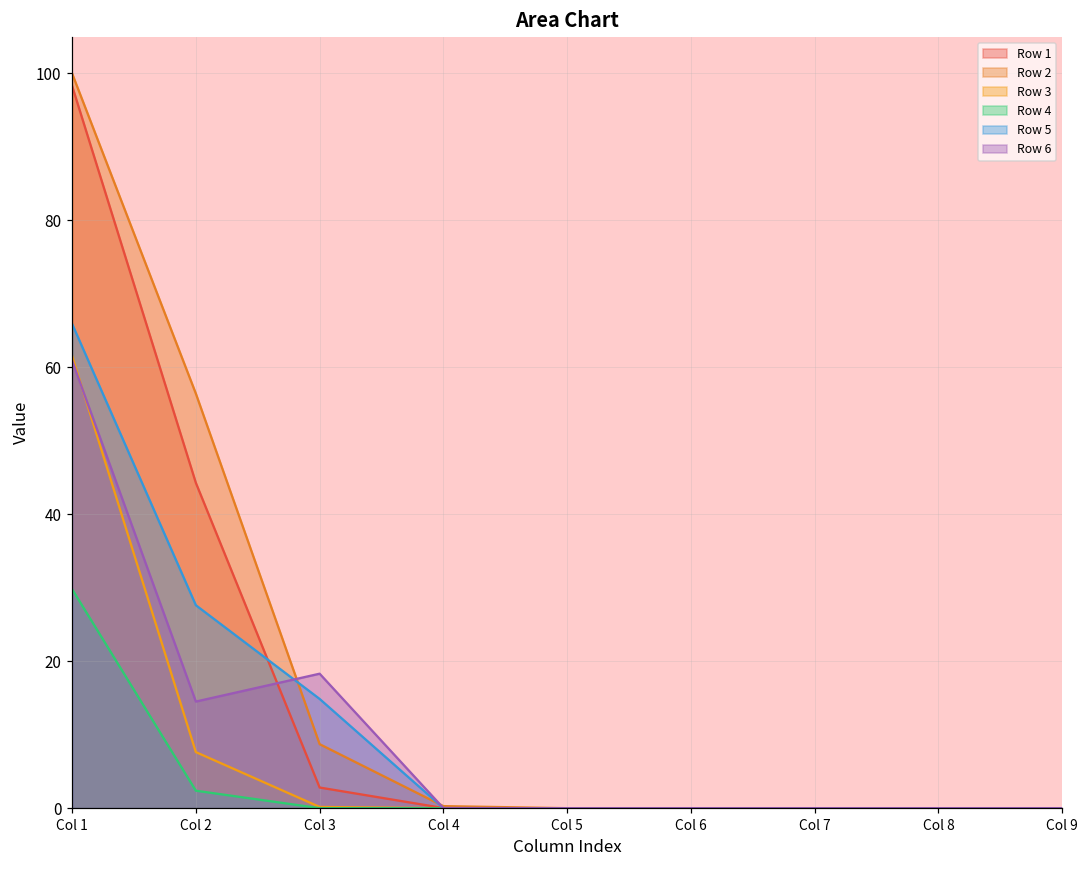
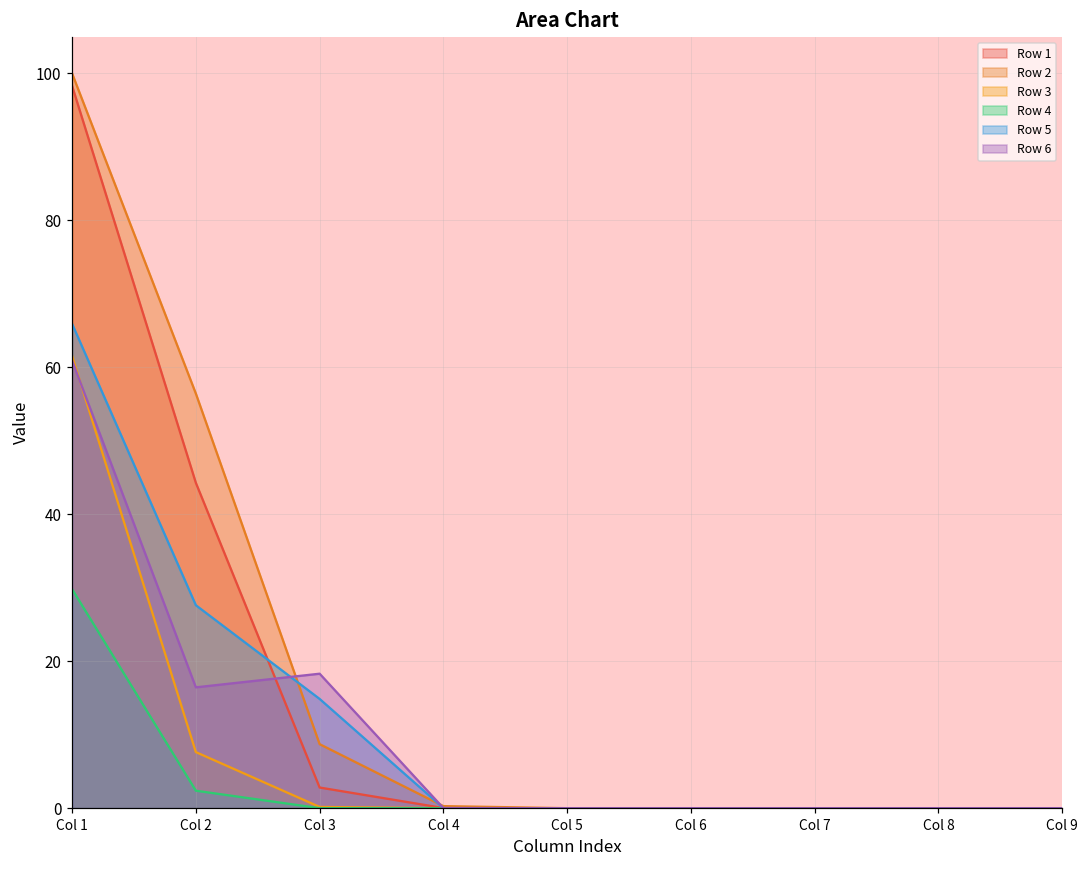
  {
    "Row 4": {
      "Col 1": 30,
      "Col 2": 2
    },
    "Row 5": {
      "Col 1": 66,
      "Col 2": 28,
      "Col 3": 15
    },
    "Row 6": {
      "Col 1": 61,
-     "Col 2": 15,
+     "Col 2": 16,
      "Col 3": 18
    }
  }
